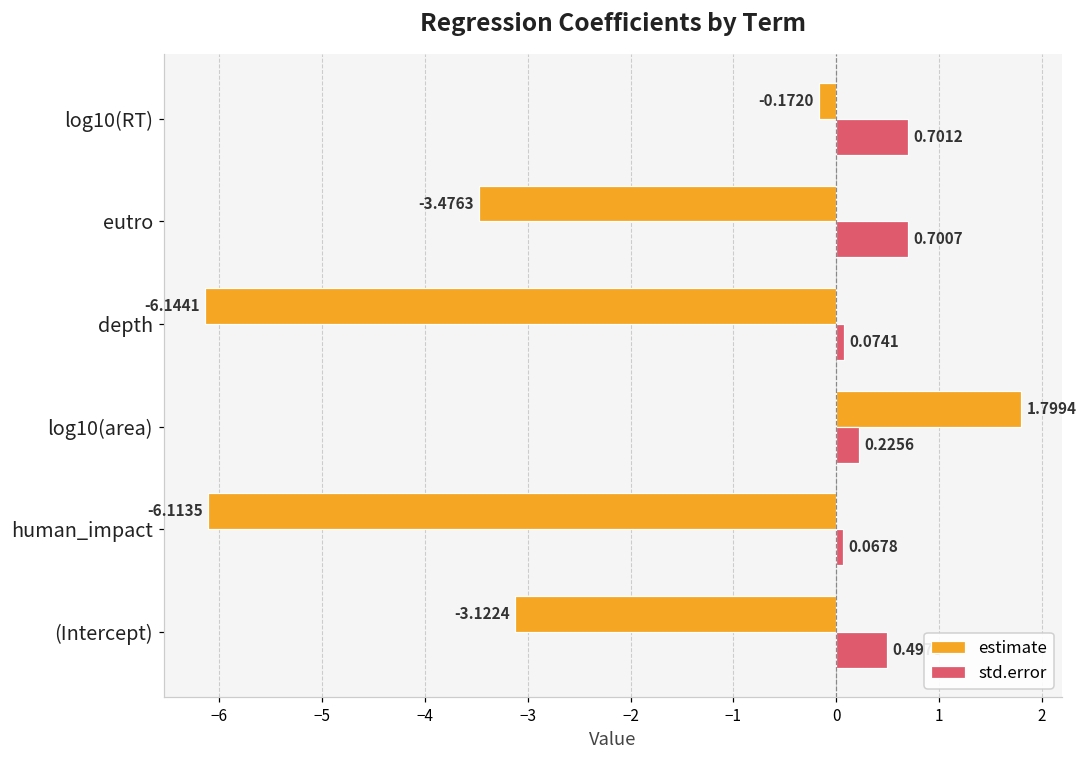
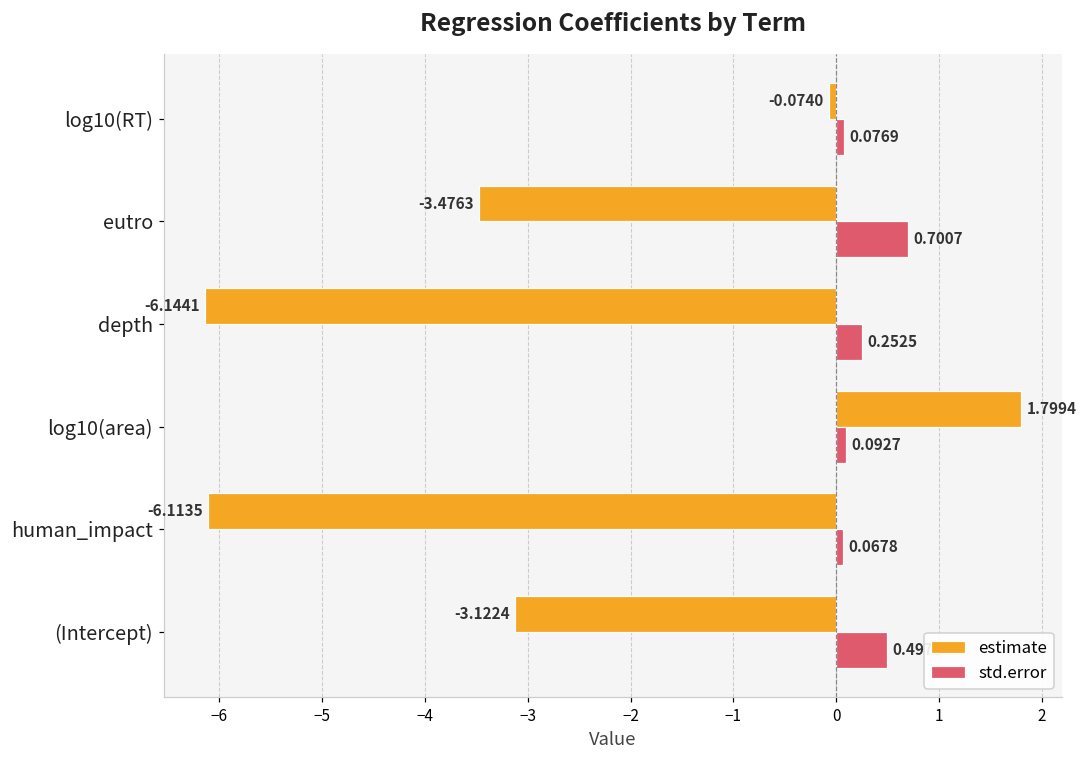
  {
    "estimate": {
-     "log10(RT)": -0.1720,
+     "log10(RT)": -0.0740,
      "eutro": -3.4763,
      "depth": -6.1441,
      "log10(area)": 1.7994,
      "human_impact": -6.1135,
      "(Intercept)": -3.1224
    },
    "std.error": {
-     "log10(RT)": 0.7012,
+     "log10(RT)": 0.0769,
      "eutro": 0.7007,
-     "depth": 0.0741,
-     "log10(area)": 0.2256,
+     "depth": 0.2525,
+     "log10(area)": 0.0927,
      "human_impact": 0.0678
    }
  }
